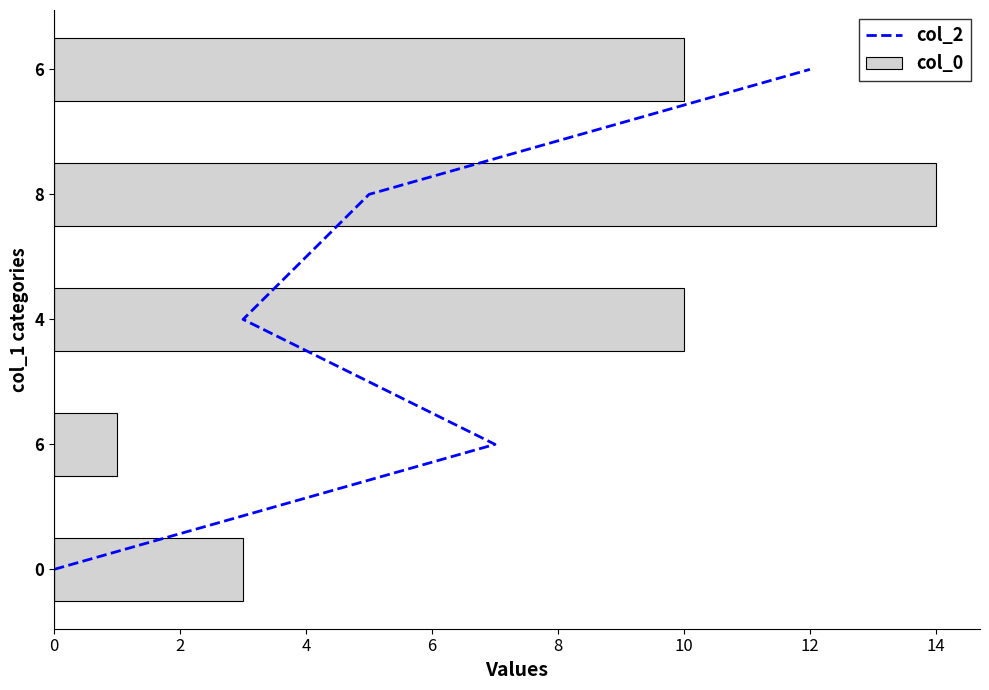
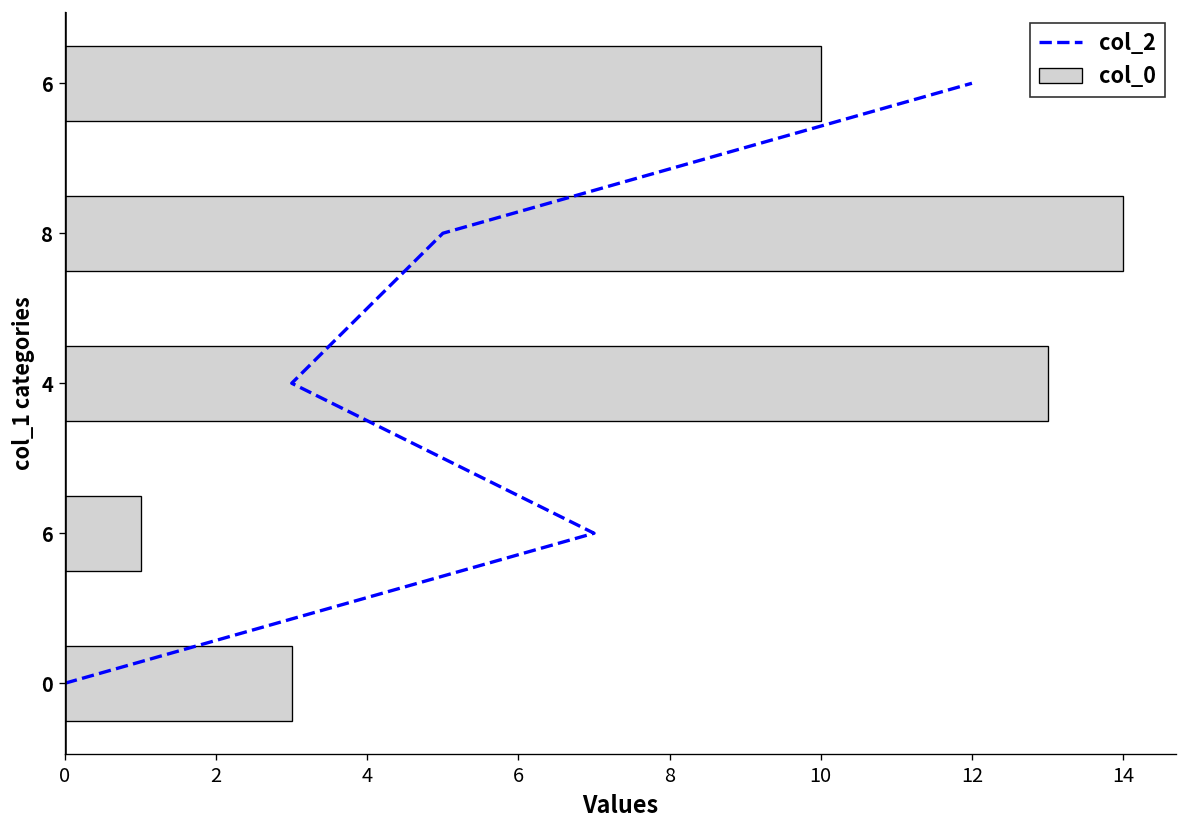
  {
    "col_0": {
      "8": 14,
-     "4": 10,
+     "4": 13,
      "0": 3
    }
  }
